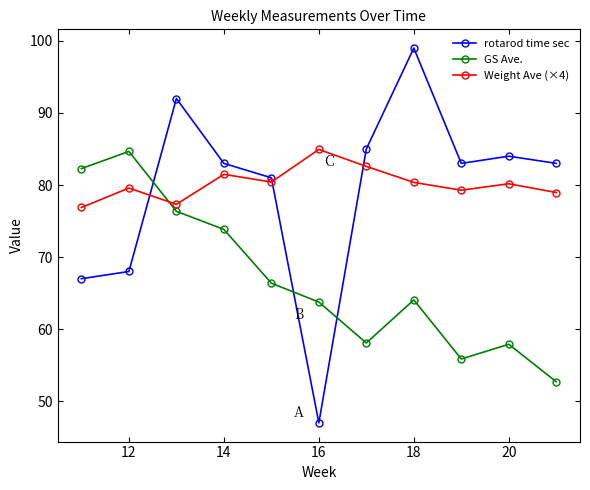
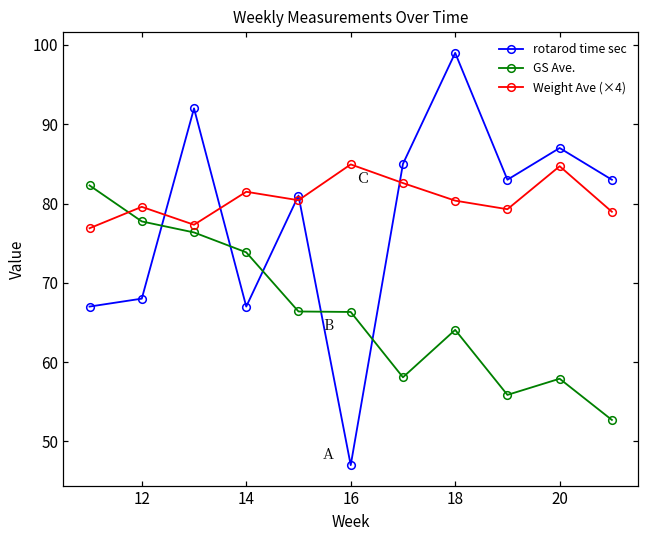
  {
    "rotarod time sec": {
      "12": 68,
-     "14": 83,
+     "14": 67,
      "16": 47,
      "18": 99,
-     "20": 84
+     "20": 87
    },
    "GS Ave.": {
-     "12": 85,
+     "12": 78,
      "14": 74,
-     "16": 64,
+     "16": 66,
      "18": 64,
      "20": 58
    },
    "Weight Ave (×4)": {
      "12": 80,
      "14": 81,
      "16": 85,
      "18": 80,
-     "20": 80
+     "20": 85
    }
  }
